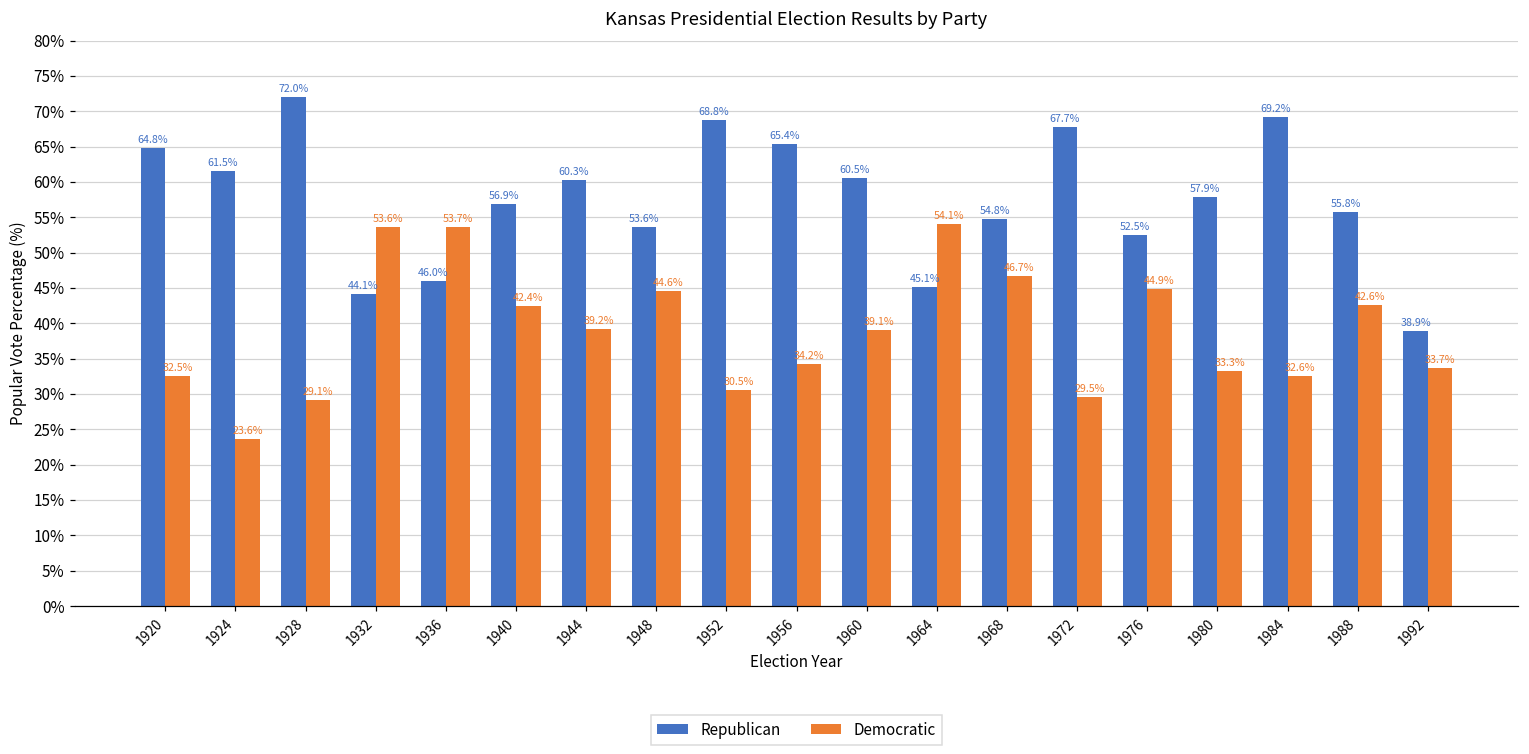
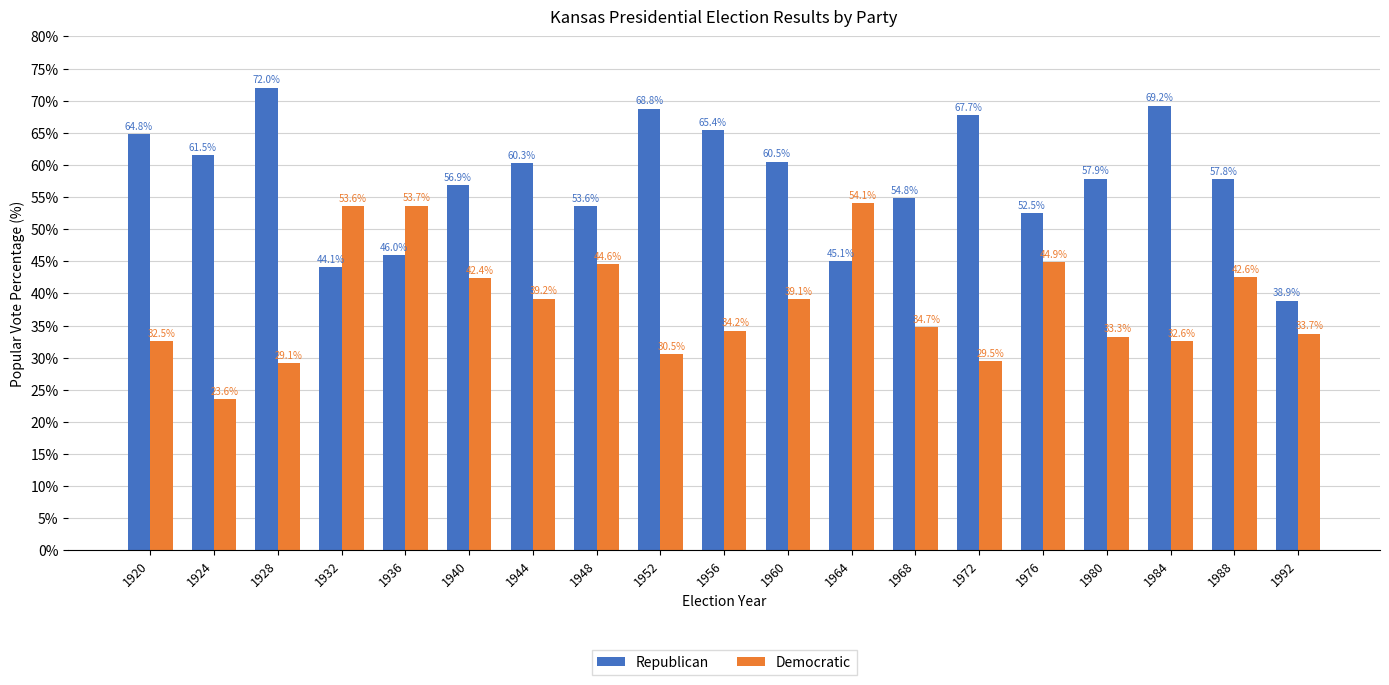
  {
    "Republican": {
      "1920": "64.8%",
      "1924": "61.5%",
      "1928": "72.0%",
      "1932": "44.1%",
      "1936": "46.0%",
      "1940": "56.9%",
      "1944": "60.3%",
      "1948": "53.6%",
      "1952": "68.8%",
      "1956": "65.4%",
      "1960": "60.5%",
      "1964": "45.1%",
      "1968": "54.8%",
      "1972": "67.7%",
      "1976": "52.5%",
      "1980": "57.9%",
      "1984": "69.2%",
-     "1988": "55.8%",
+     "1988": "57.8%",
      "1992": "38.9%"
    },
    "Democratic": {
      "1920": "32.5%",
      "1924": "23.6%",
      "1928": "29.1%",
      "1932": "53.6%",
      "1936": "53.7%",
      "1940": "42.4%",
      "1944": "39.2%",
      "1948": "44.6%",
      "1952": "30.5%",
      "1956": "34.2%",
      "1960": "39.1%",
      "1964": "54.1%",
-     "1968": "46.7%",
+     "1968": "34.7%",
      "1972": "29.5%",
      "1976": "44.9%",
      "1980": "33.3%",
      "1984": "32.6%",
      "1988": "42.6%",
      "1992": "33.7%"
    }
  }
